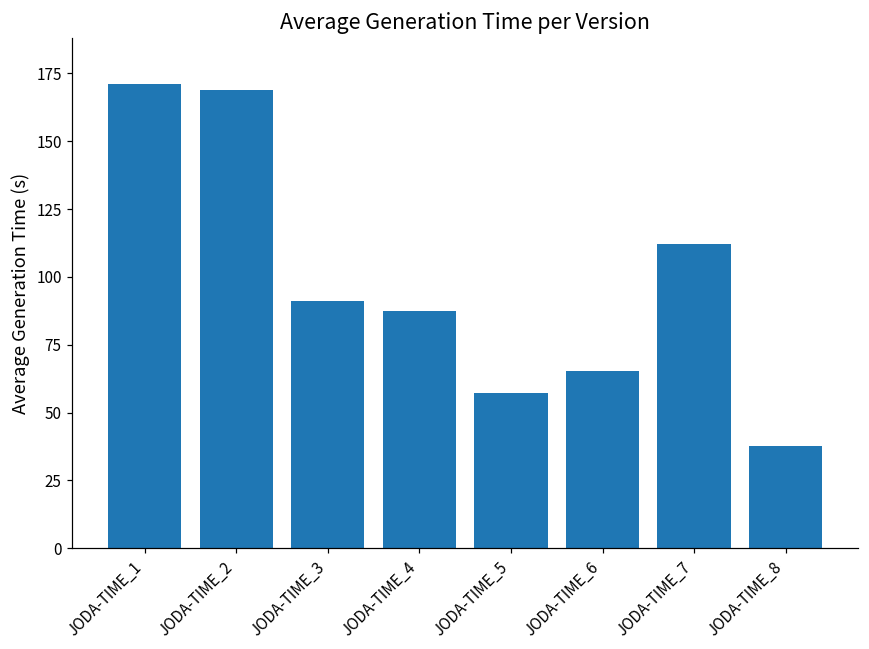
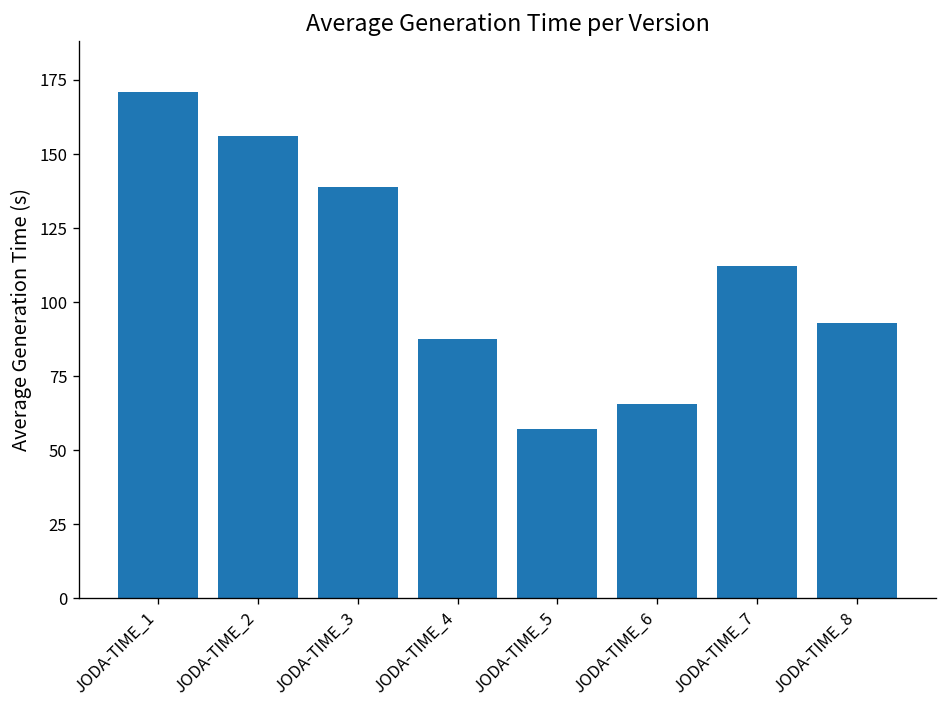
  {
    "JODA-TIME_1": 171,
-   "JODA-TIME_2": 169,
-   "JODA-TIME_3": 91,
+   "JODA-TIME_2": 156,
+   "JODA-TIME_3": 139,
    "JODA-TIME_4": 88,
    "JODA-TIME_5": 57,
    "JODA-TIME_6": 66,
    "JODA-TIME_7": 112,
-   "JODA-TIME_8": 38
+   "JODA-TIME_8": 93
  }
